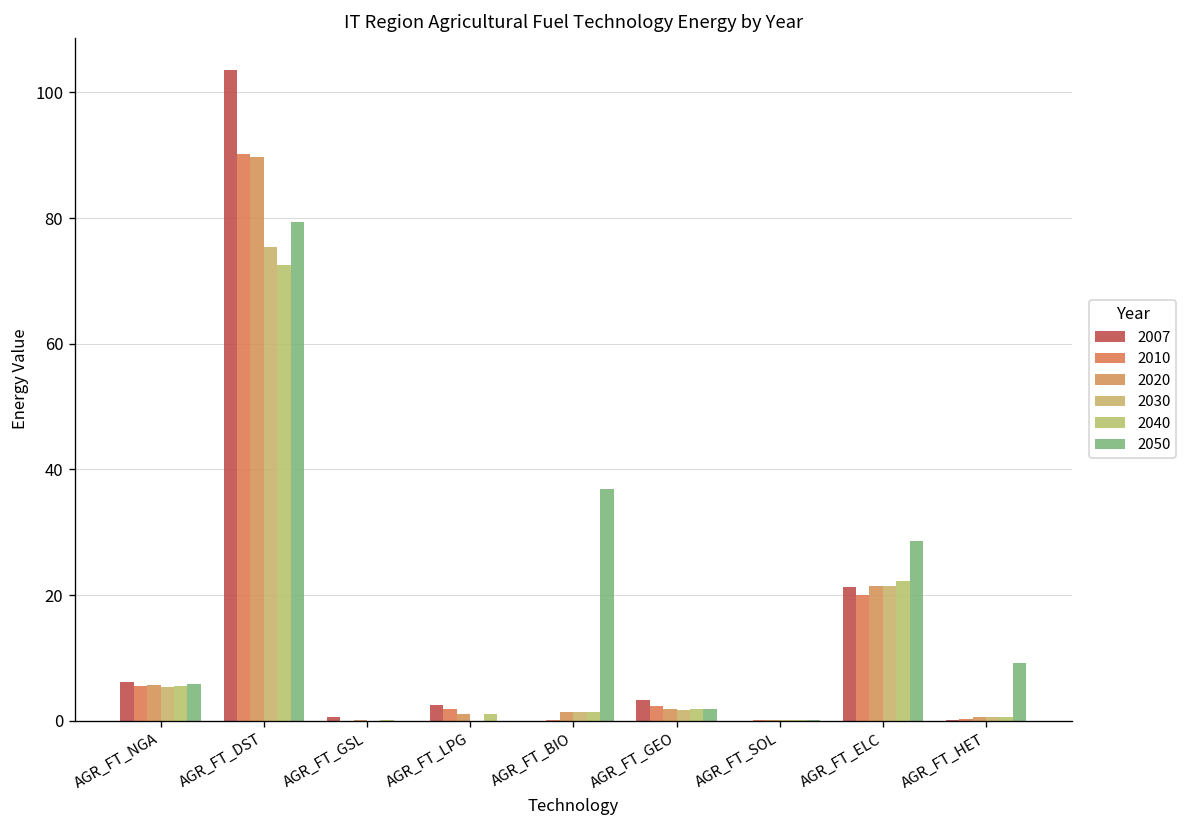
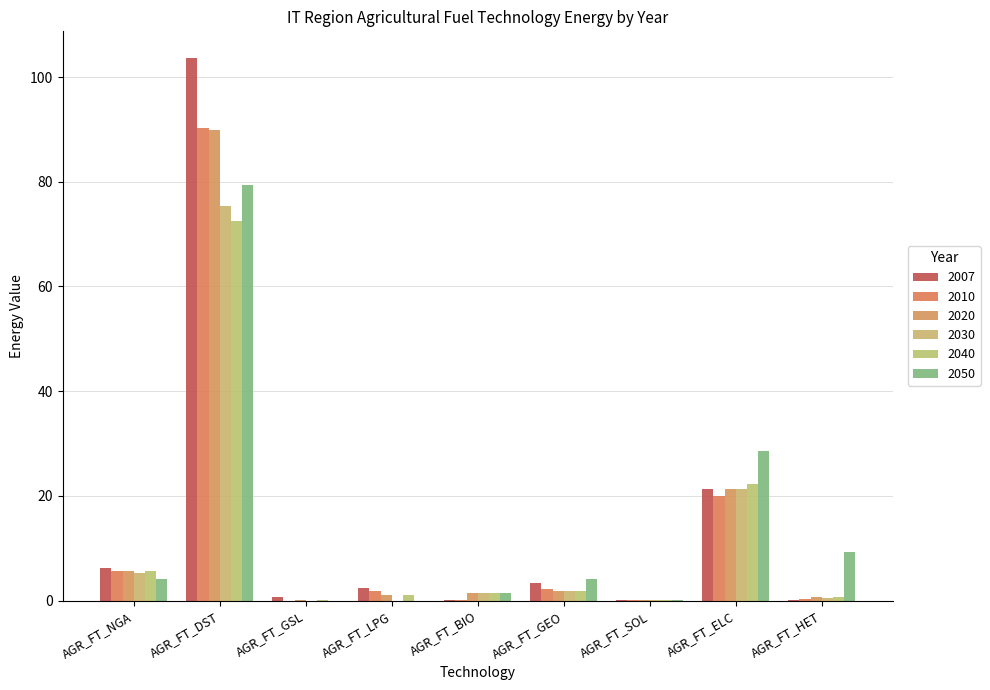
  {
    "2050": {
-     "AGR_FT_NGA": 6,
+     "AGR_FT_NGA": 4,
      "AGR_FT_DST": 79,
      "AGR_FT_GSL": 0,
      "AGR_FT_LPG": 0,
-     "AGR_FT_BIO": 37,
-     "AGR_FT_GEO": 2,
+     "AGR_FT_BIO": 1,
+     "AGR_FT_GEO": 4,
      "AGR_FT_ELC": 29,
      "AGR_FT_HET": 9
    }
  }
